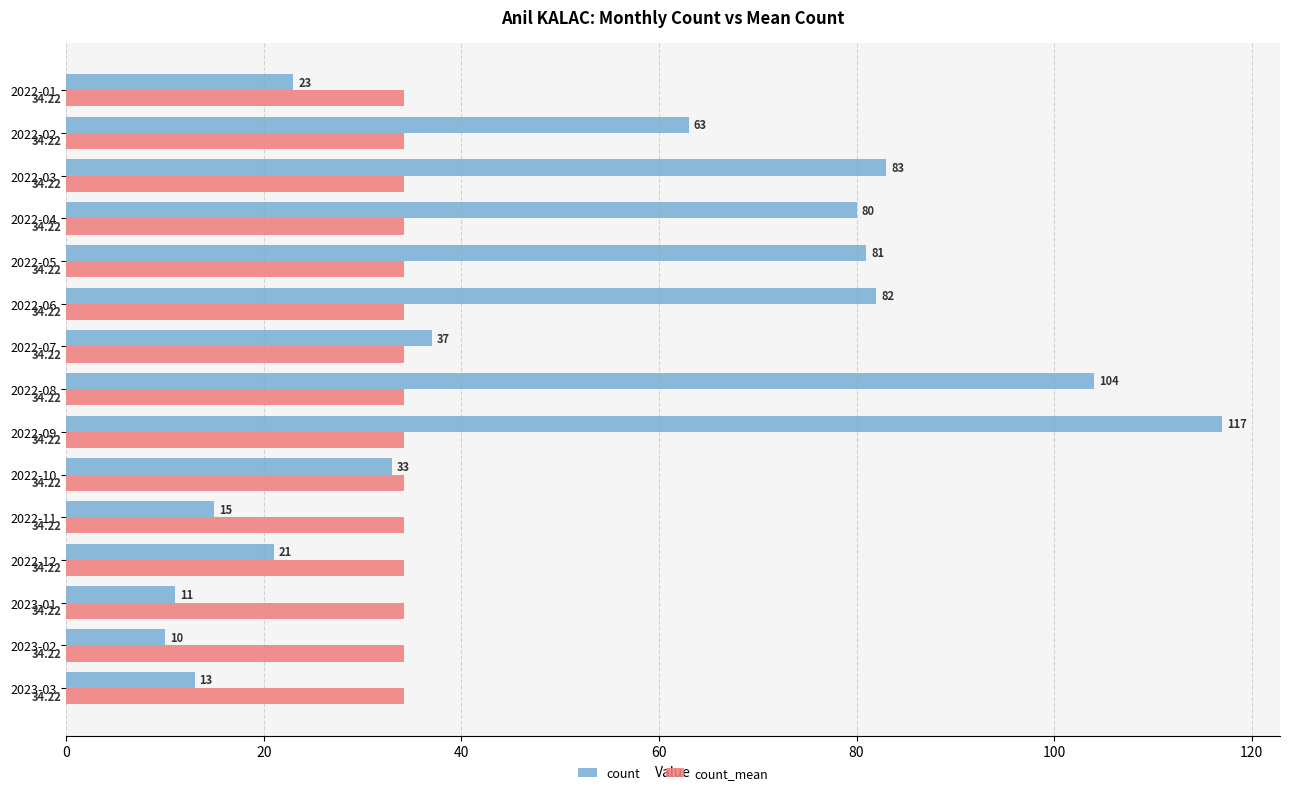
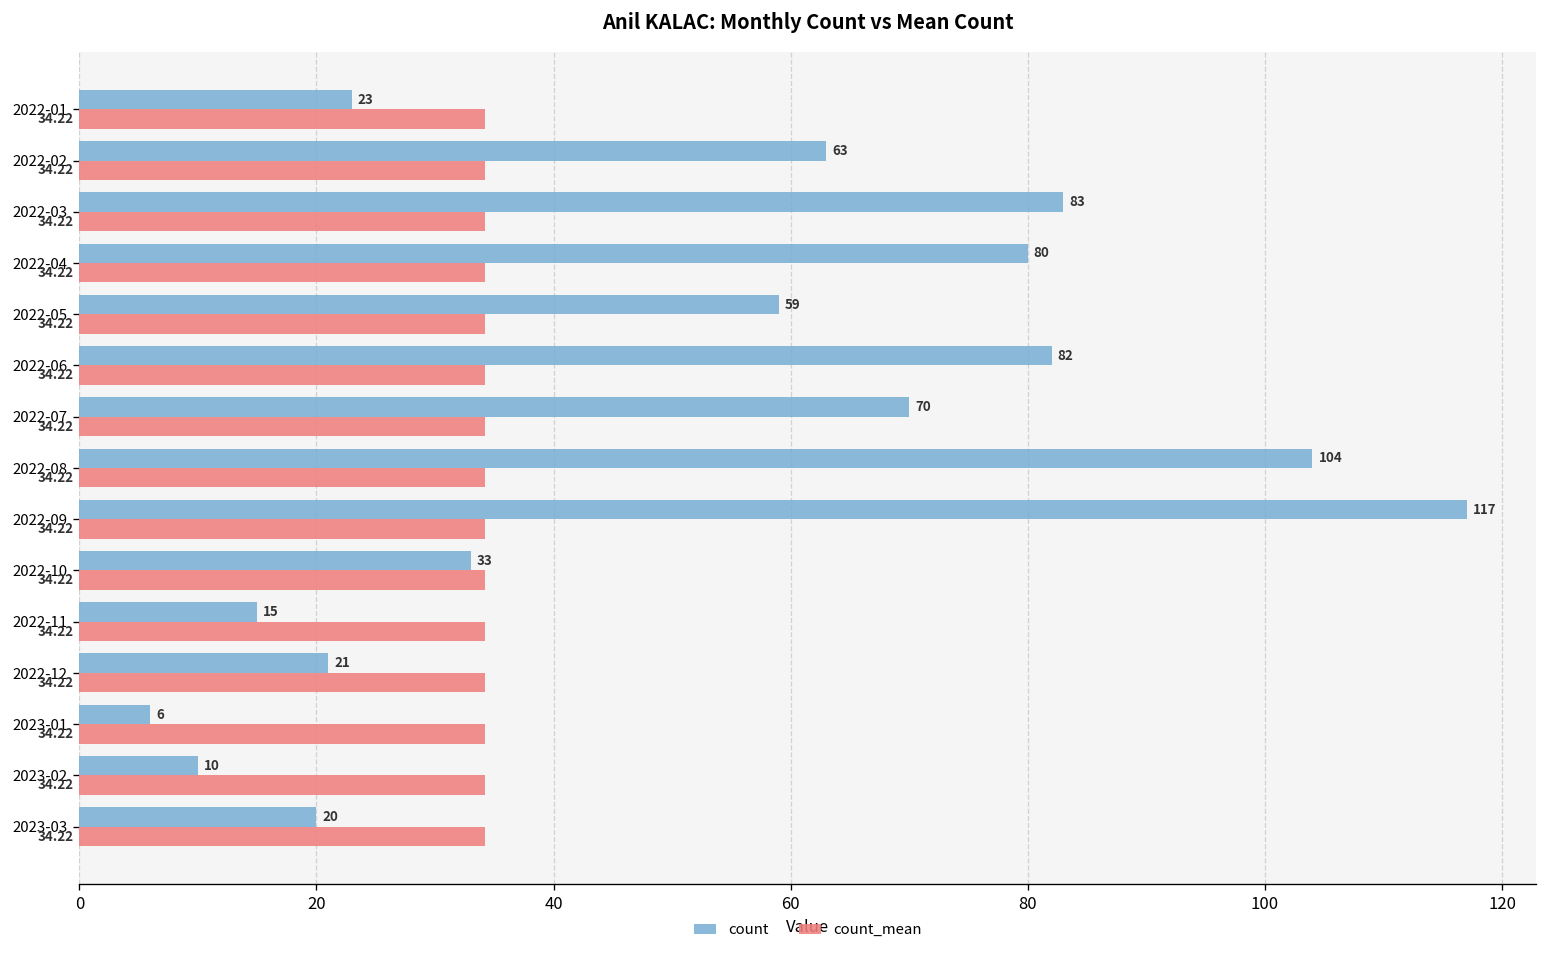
  {
    "count": {
      "2022-01": 23,
      "2022-02": 63,
      "2022-03": 83,
      "2022-04": 80,
-     "2022-05": 81,
+     "2022-05": 59,
      "2022-06": 82,
-     "2022-07": 37,
+     "2022-07": 70,
      "2022-08": 104,
      "2022-09": 117,
      "2022-10": 33,
      "2022-11": 15,
      "2022-12": 21,
-     "2023-01": 11,
+     "2023-01": 6,
      "2023-02": 10,
-     "2023-03": 13
+     "2023-03": 20
    },
    "count_mean": {
      "2022-01": 34,
      "2022-02": 34,
      "2022-03": 34,
      "2022-04": 34,
      "2022-05": 34,
      "2022-06": 34,
      "2022-07": 34,
      "2022-08": 34,
      "2022-09": 34,
      "2022-10": 34,
      "2022-11": 34,
      "2022-12": 34,
      "2023-01": 34,
      "2023-02": 34,
      "2023-03": 34
    }
  }
